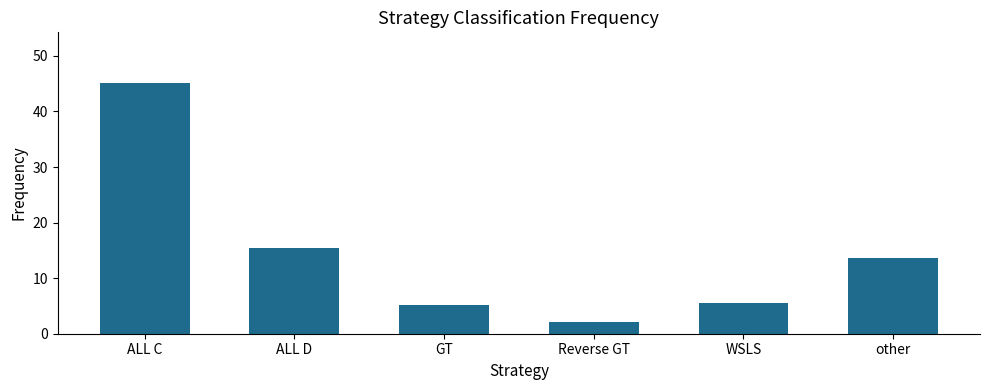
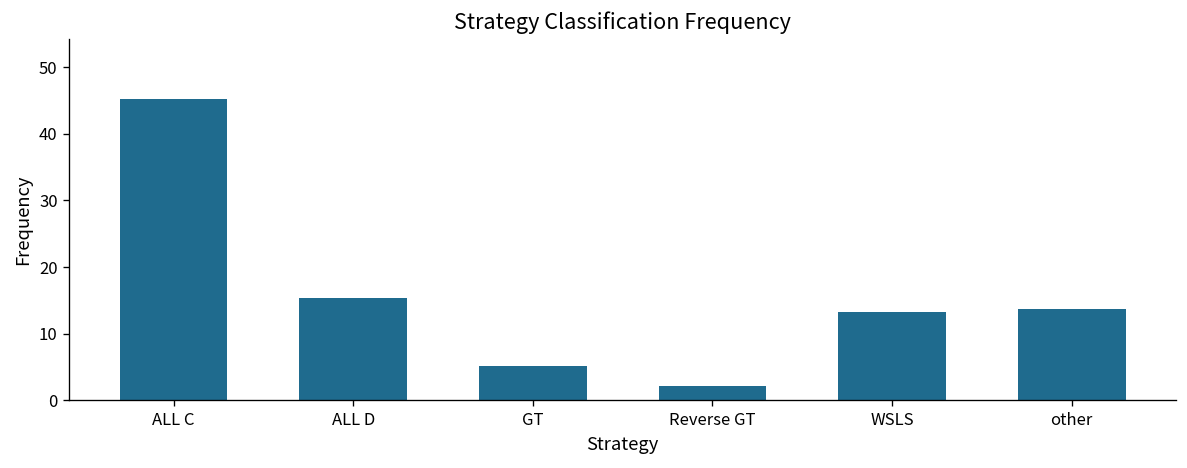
  {
    "ALL C": 45,
    "ALL D": 15,
    "GT": 5,
    "Reverse GT": 2,
-   "WSLS": 6,
+   "WSLS": 13,
    "other": 14
  }
